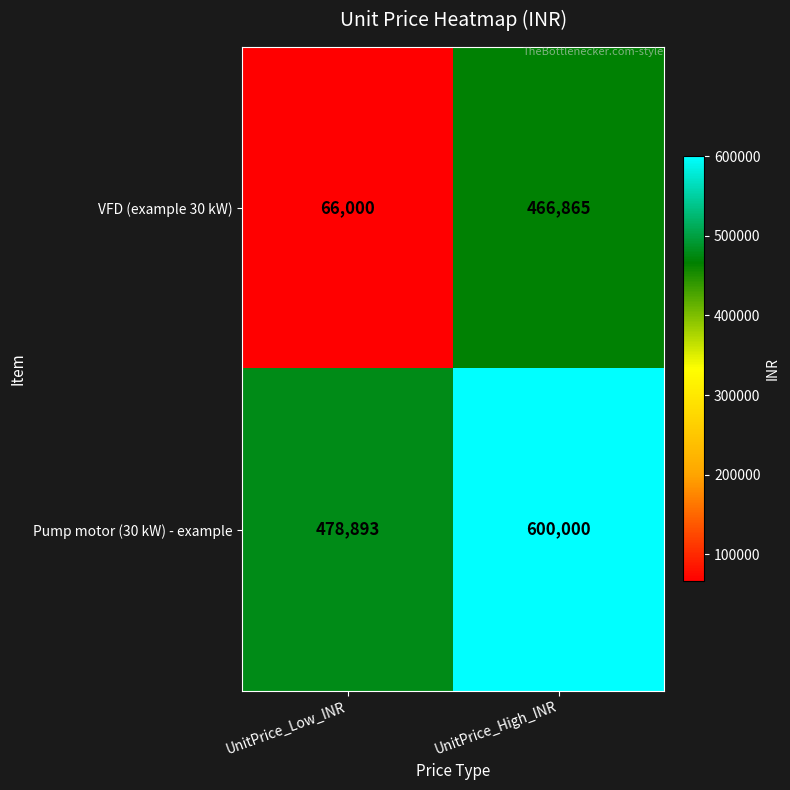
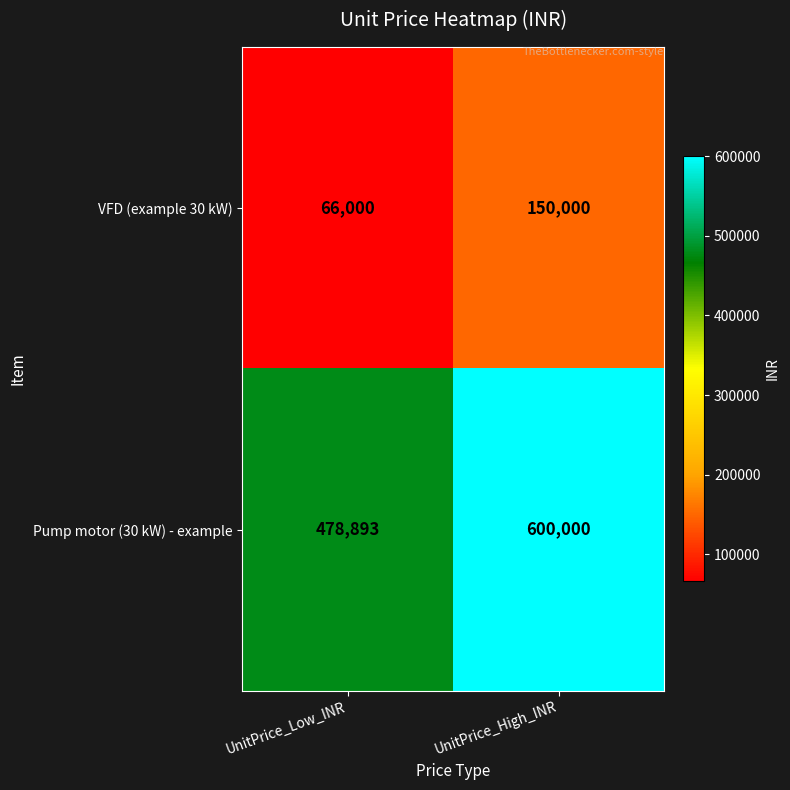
  {
    "VFD (example 30 kW)": {
      "UnitPrice_Low_INR": "66,000",
-     "UnitPrice_High_INR": "466,865"
+     "UnitPrice_High_INR": "150,000"
    },
    "Pump motor (30 kW) - example": {
      "UnitPrice_Low_INR": "478,893",
      "UnitPrice_High_INR": "600,000"
    }
  }
